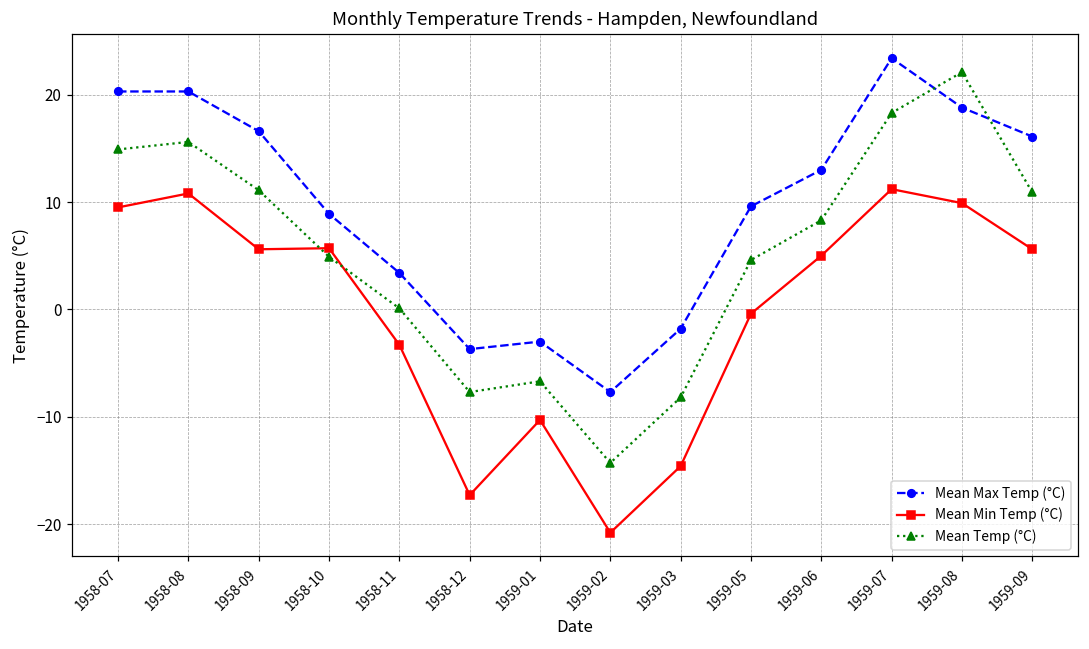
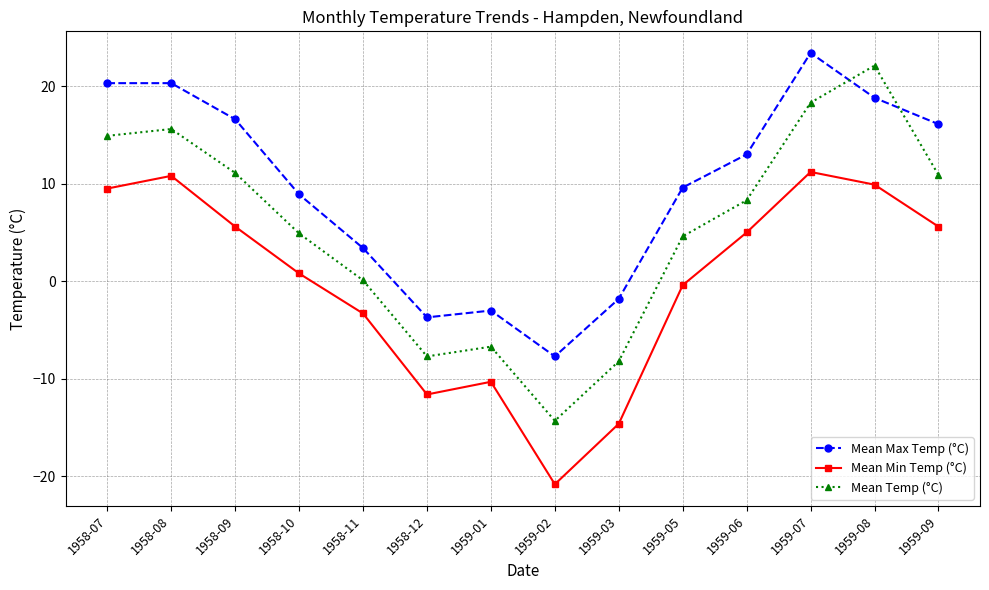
  {
    "Mean Max Temp (°C)": {
      "1958-07": 20,
      "1958-08": 20,
      "1958-09": 17,
      "1958-10": 9,
      "1958-11": 3,
      "1958-12": -4,
      "1959-01": -3,
      "1959-02": -8,
      "1959-03": -2,
      "1959-05": 10,
      "1959-06": 13,
      "1959-07": 23,
      "1959-08": 19,
      "1959-09": 16
    },
    "Mean Min Temp (°C)": {
      "1958-07": 10,
      "1958-08": 11,
      "1958-09": 6,
-     "1958-10": 6,
+     "1958-10": 1,
      "1958-11": -3,
-     "1958-12": -17,
+     "1958-12": -12,
      "1959-01": -10,
      "1959-02": -21,
      "1959-03": -15,
      "1959-05": 0,
      "1959-06": 5,
      "1959-07": 11,
      "1959-08": 10,
      "1959-09": 6
    },
    "Mean Temp (°C)": {
      "1958-07": 15,
      "1958-08": 16,
      "1958-09": 11,
      "1958-10": 5,
      "1958-11": 0,
      "1958-12": -8,
      "1959-01": -7,
      "1959-02": -14,
      "1959-03": -8,
      "1959-05": 5,
      "1959-06": 8,
      "1959-07": 18,
      "1959-08": 22,
      "1959-09": 11
    }
  }
